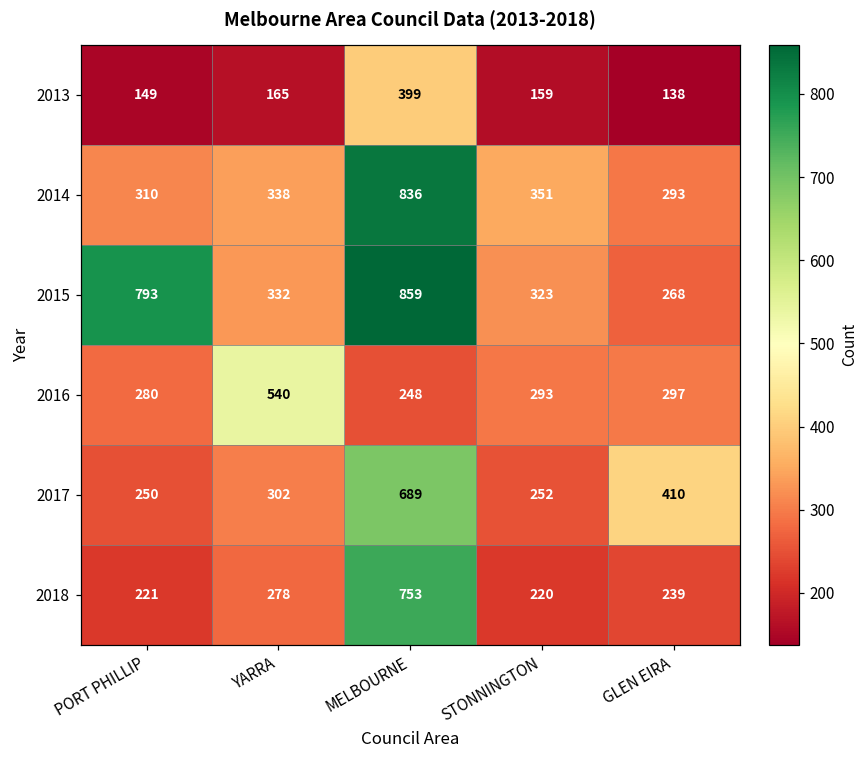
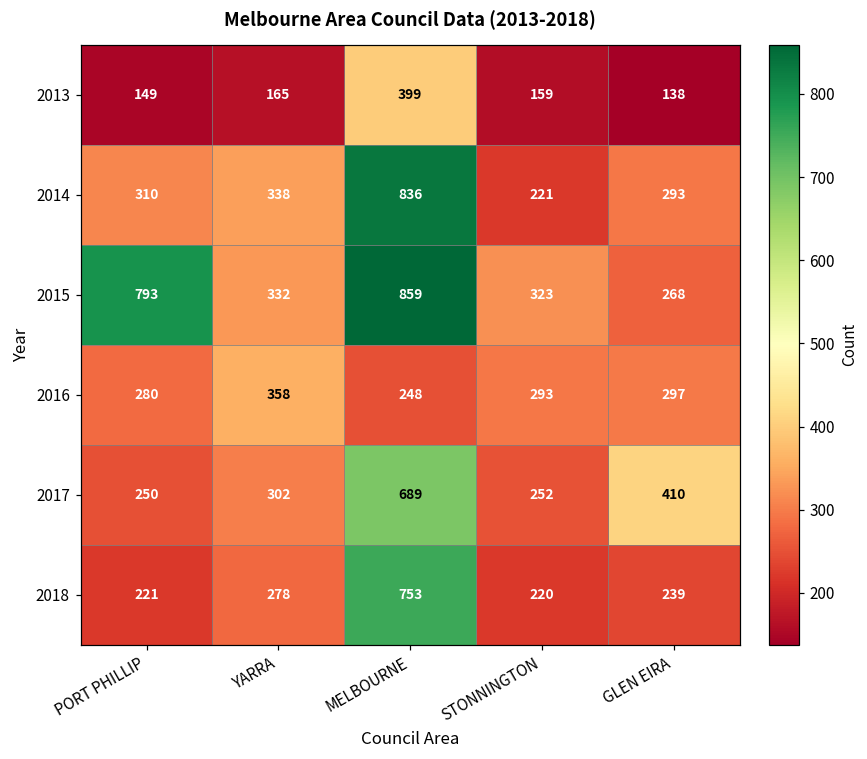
  {
    "2013": {
      "PORT PHILLIP": 149,
      "YARRA": 165,
      "MELBOURNE": 399,
      "STONNINGTON": 159,
      "GLEN EIRA": 138
    },
    "2014": {
      "PORT PHILLIP": 310,
      "YARRA": 338,
      "MELBOURNE": 836,
-     "STONNINGTON": 351,
+     "STONNINGTON": 221,
      "GLEN EIRA": 293
    },
    "2015": {
      "PORT PHILLIP": 793,
      "YARRA": 332,
      "MELBOURNE": 859,
      "STONNINGTON": 323,
      "GLEN EIRA": 268
    },
    "2016": {
      "PORT PHILLIP": 280,
-     "YARRA": 540,
+     "YARRA": 358,
      "MELBOURNE": 248,
      "STONNINGTON": 293,
      "GLEN EIRA": 297
    },
    "2017": {
      "PORT PHILLIP": 250,
      "YARRA": 302,
      "MELBOURNE": 689,
      "STONNINGTON": 252,
      "GLEN EIRA": 410
    },
    "2018": {
      "PORT PHILLIP": 221,
      "YARRA": 278,
      "MELBOURNE": 753,
      "STONNINGTON": 220,
      "GLEN EIRA": 239
    }
  }
